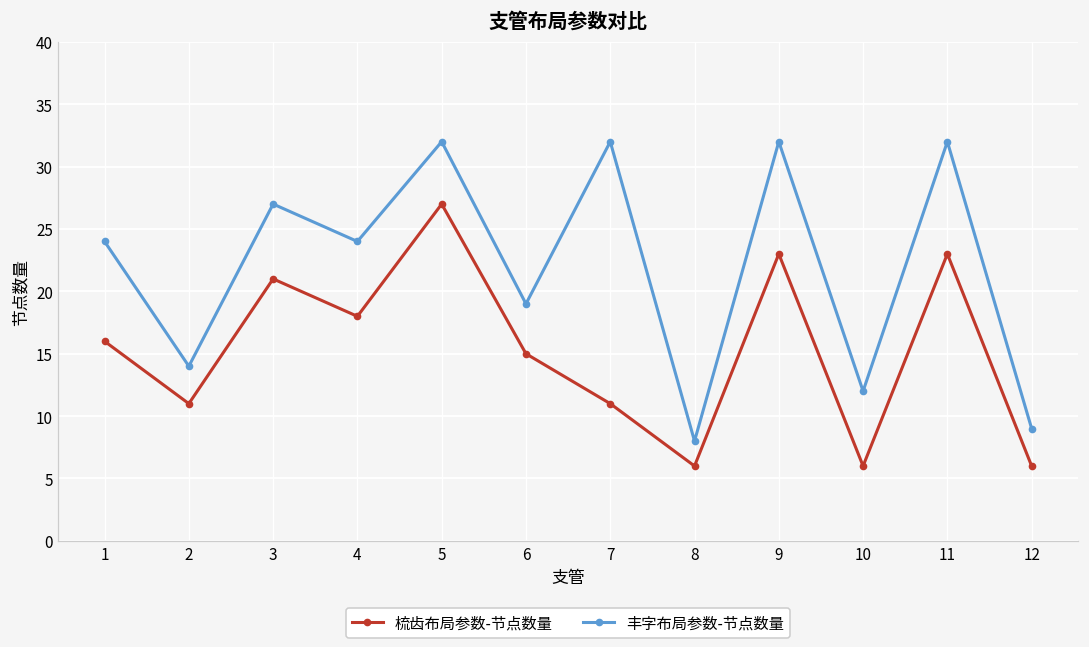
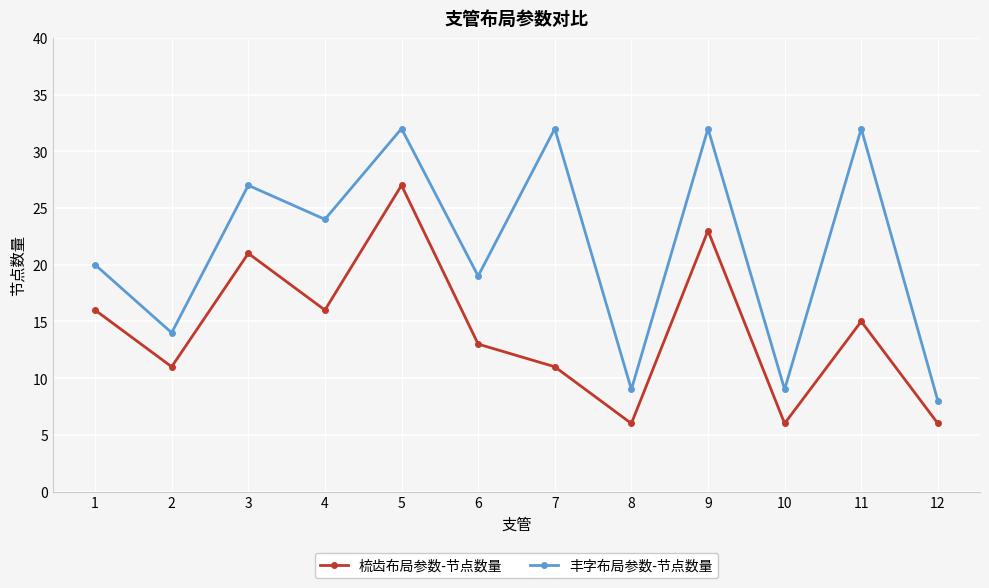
  {
    "梳齿布局参数-节点数量": {
      "1": 16,
      "2": 11,
      "3": 21,
-     "4": 18,
+     "4": 16,
      "5": 27,
-     "6": 15,
+     "6": 13,
      "7": 11,
      "8": 6,
      "9": 23,
      "10": 6,
-     "11": 23,
+     "11": 15,
      "12": 6
    },
    "丰字布局参数-节点数量": {
-     "1": 24,
+     "1": 20,
      "2": 14,
      "3": 27,
      "4": 24,
      "5": 32,
      "6": 19,
      "7": 32,
-     "8": 8,
+     "8": 9,
      "9": 32,
-     "10": 12,
+     "10": 9,
      "11": 32,
-     "12": 9
+     "12": 8
    }
  }
